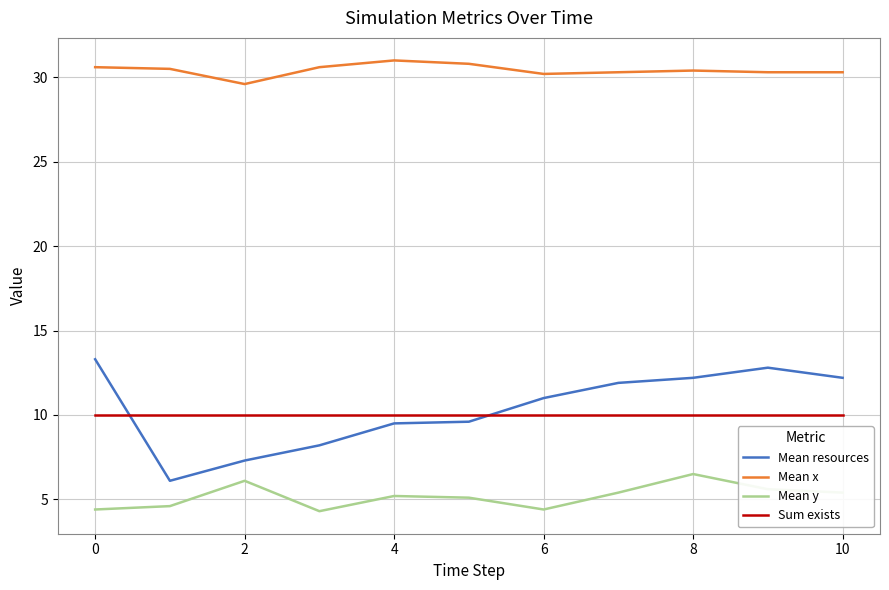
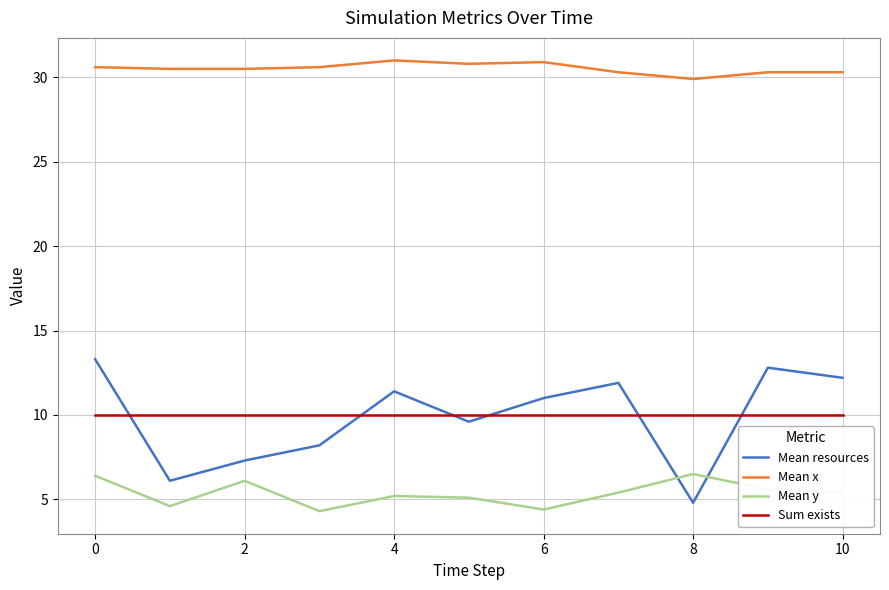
  {
    "Mean resources": {
      "0": 13.3,
      "2": 7.3,
-     "4": 9.5,
+     "4": 11.4,
      "6": 11.0,
-     "8": 12.2,
+     "8": 4.8,
      "10": 12.2
    },
    "Mean x": {
      "0": 30.6,
-     "2": 29.6,
+     "2": 30.5,
      "4": 31.0,
-     "6": 30.2,
-     "8": 30.4,
+     "6": 30.9,
+     "8": 29.9,
      "10": 30.3
    },
    "Mean y": {
-     "0": 4.4,
+     "0": 6.4,
      "2": 6.1,
      "4": 5.2,
      "6": 4.4,
      "8": 6.5
    },
    "Sum exists": {
      "0": 10.0,
      "2": 10.0,
      "4": 10.0,
      "6": 10.0,
      "8": 10.0,
      "10": 10.0
    }
  }
